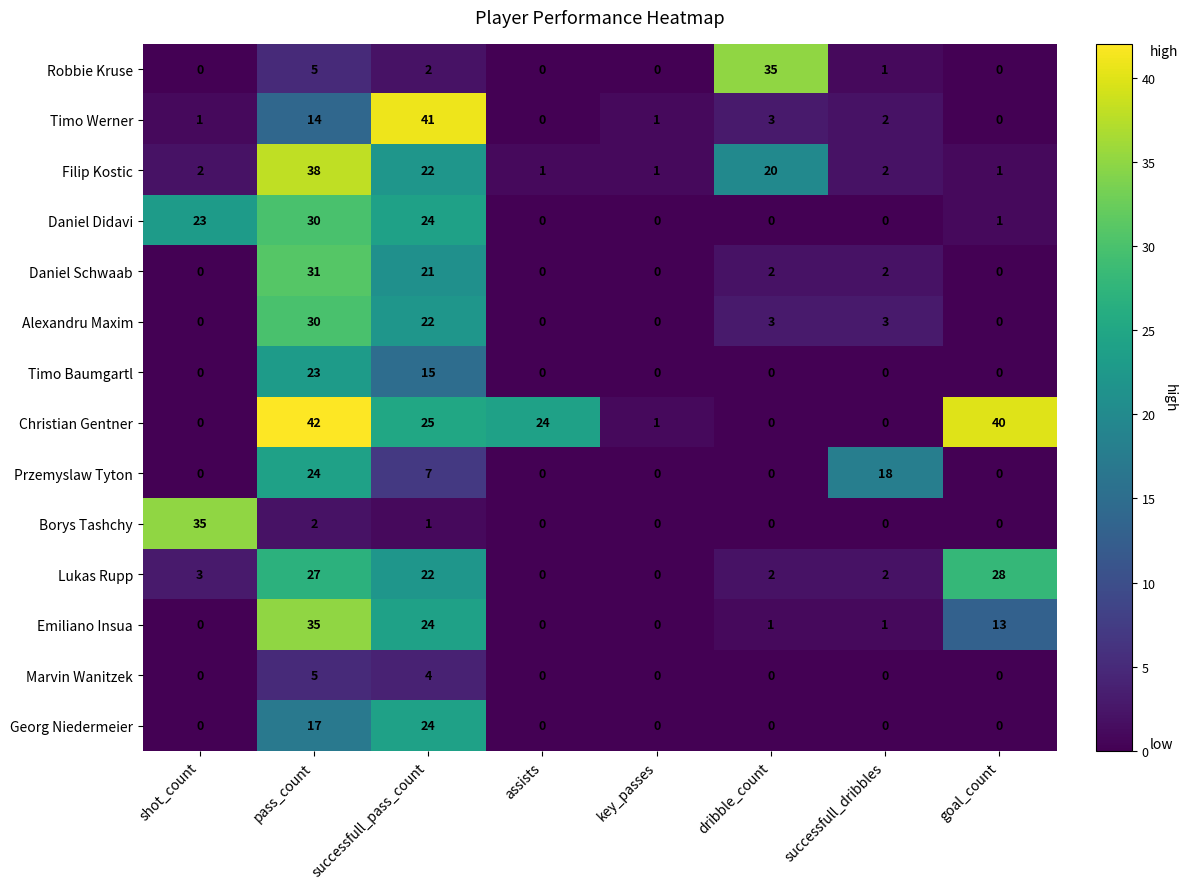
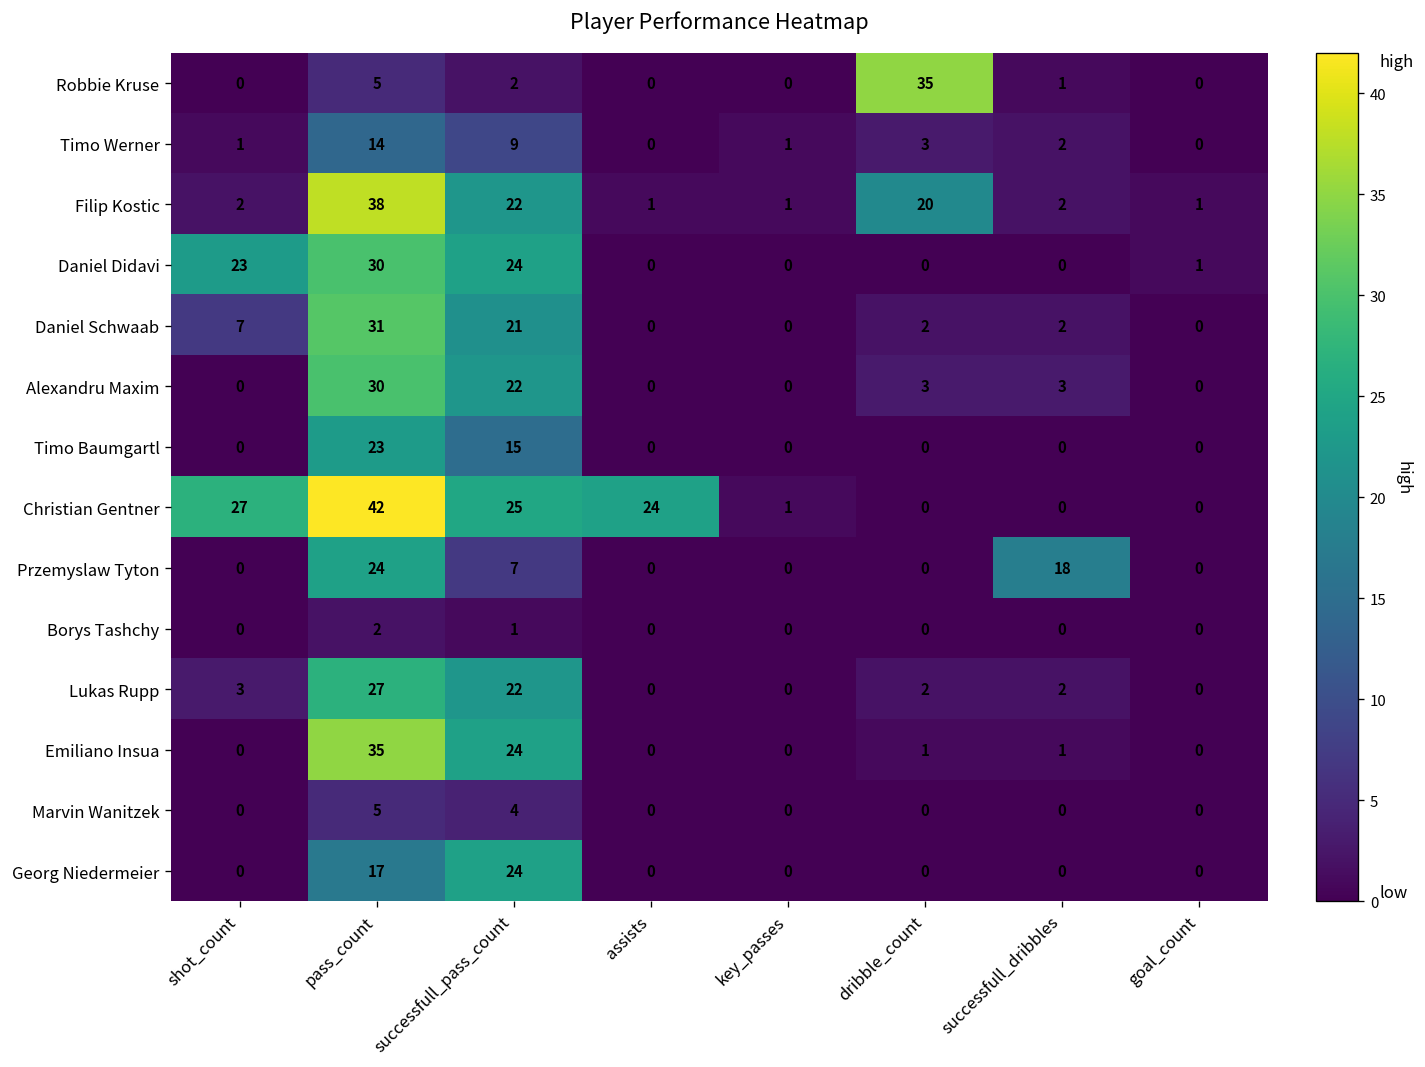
  {
    "Robbie Kruse": {
      "shot_count": 0,
      "pass_count": 5,
      "successfull_pass_count": 2,
      "assists": 0,
      "key_passes": 0,
      "dribble_count": 35,
      "successfull_dribbles": 1,
      "goal_count": 0
    },
    "Timo Werner": {
      "shot_count": 1,
      "pass_count": 14,
-     "successfull_pass_count": 41,
+     "successfull_pass_count": 9,
      "assists": 0,
      "key_passes": 1,
      "dribble_count": 3,
      "successfull_dribbles": 2,
      "goal_count": 0
    },
    "Filip Kostic": {
      "shot_count": 2,
      "pass_count": 38,
      "successfull_pass_count": 22,
      "assists": 1,
      "key_passes": 1,
      "dribble_count": 20,
      "successfull_dribbles": 2,
      "goal_count": 1
    },
    "Daniel Didavi": {
      "shot_count": 23,
      "pass_count": 30,
      "successfull_pass_count": 24,
      "assists": 0,
      "key_passes": 0,
      "dribble_count": 0,
      "successfull_dribbles": 0,
      "goal_count": 1
    },
    "Daniel Schwaab": {
-     "shot_count": 0,
+     "shot_count": 7,
      "pass_count": 31,
      "successfull_pass_count": 21,
      "assists": 0,
      "key_passes": 0,
      "dribble_count": 2,
      "successfull_dribbles": 2,
      "goal_count": 0
    },
    "Alexandru Maxim": {
      "shot_count": 0,
      "pass_count": 30,
      "successfull_pass_count": 22,
      "assists": 0,
      "key_passes": 0,
      "dribble_count": 3,
      "successfull_dribbles": 3,
      "goal_count": 0
    },
    "Timo Baumgartl": {
      "shot_count": 0,
      "pass_count": 23,
      "successfull_pass_count": 15,
      "assists": 0,
      "key_passes": 0,
      "dribble_count": 0,
      "successfull_dribbles": 0,
      "goal_count": 0
    },
    "Christian Gentner": {
-     "shot_count": 0,
+     "shot_count": 27,
      "pass_count": 42,
      "successfull_pass_count": 25,
      "assists": 24,
      "key_passes": 1,
      "dribble_count": 0,
      "successfull_dribbles": 0,
-     "goal_count": 40
+     "goal_count": 0
    },
    "Przemyslaw Tyton": {
      "shot_count": 0,
      "pass_count": 24,
      "successfull_pass_count": 7,
      "assists": 0,
      "key_passes": 0,
      "dribble_count": 0,
      "successfull_dribbles": 18,
      "goal_count": 0
    },
    "Borys Tashchy": {
-     "shot_count": 35,
+     "shot_count": 0,
      "pass_count": 2,
      "successfull_pass_count": 1,
      "assists": 0,
      "key_passes": 0,
      "dribble_count": 0,
      "successfull_dribbles": 0,
      "goal_count": 0
    },
    "Lukas Rupp": {
      "shot_count": 3,
      "pass_count": 27,
      "successfull_pass_count": 22,
      "assists": 0,
      "key_passes": 0,
      "dribble_count": 2,
      "successfull_dribbles": 2,
-     "goal_count": 28
+     "goal_count": 0
    },
    "Emiliano Insua": {
      "shot_count": 0,
      "pass_count": 35,
      "successfull_pass_count": 24,
      "assists": 0,
      "key_passes": 0,
      "dribble_count": 1,
      "successfull_dribbles": 1,
-     "goal_count": 13
+     "goal_count": 0
    },
    "Marvin Wanitzek": {
      "shot_count": 0,
      "pass_count": 5,
      "successfull_pass_count": 4,
      "assists": 0,
      "key_passes": 0,
      "dribble_count": 0,
      "successfull_dribbles": 0,
      "goal_count": 0
    },
    "Georg Niedermeier": {
      "shot_count": 0,
      "pass_count": 17,
      "successfull_pass_count": 24,
      "assists": 0,
      "key_passes": 0,
      "dribble_count": 0,
      "successfull_dribbles": 0,
      "goal_count": 0
    }
  }
